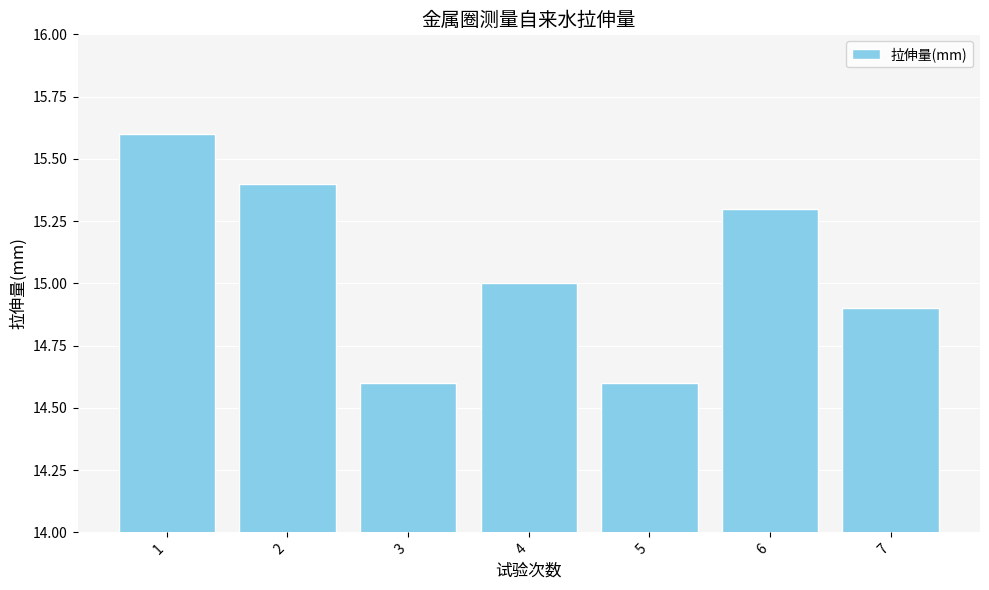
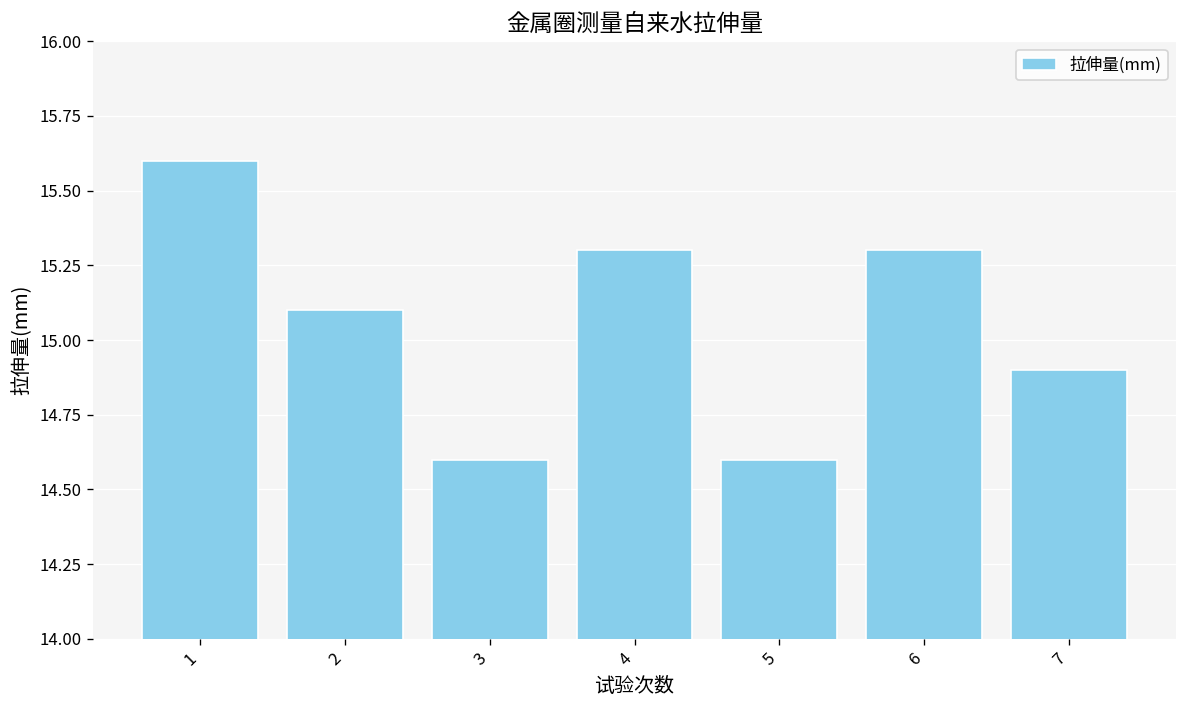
  {
    "1": 15.6,
-   "2": 15.4,
+   "2": 15.1,
    "3": 14.6,
-   "4": 15.0,
+   "4": 15.3,
    "5": 14.6,
    "6": 15.3,
    "7": 14.9
  }
